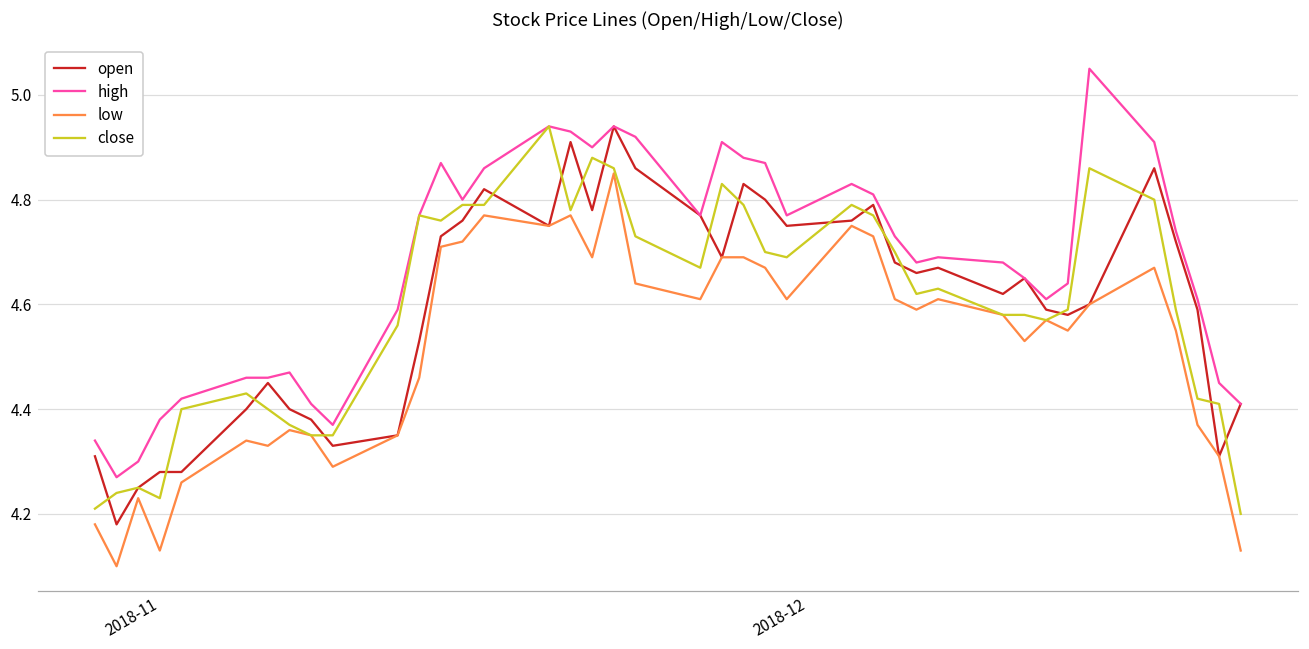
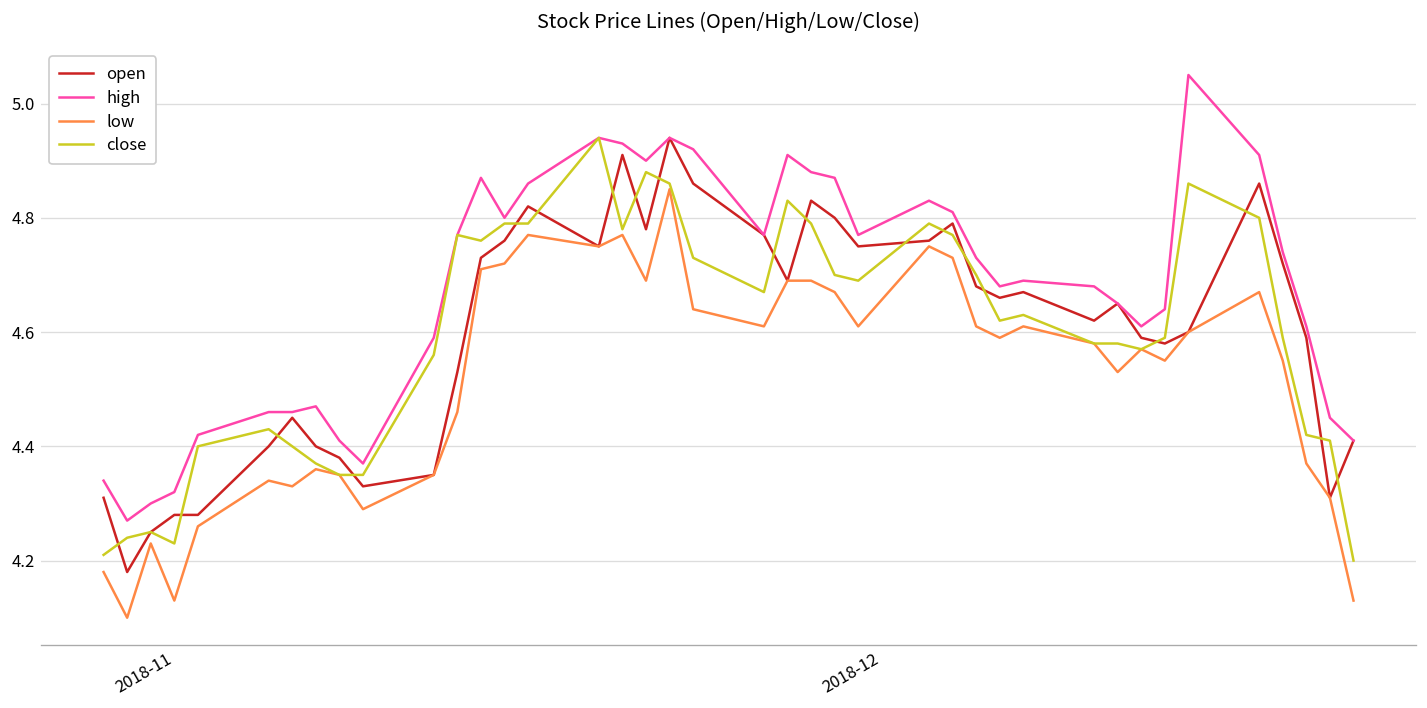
  {
    "open": {
      "2018-11": 4.28
    },
    "high": {
-     "2018-11": 4.38
+     "2018-11": 4.32
    },
    "low": {
      "2018-11": 4.13
    },
    "close": {
      "2018-11": 4.23
    }
  }
